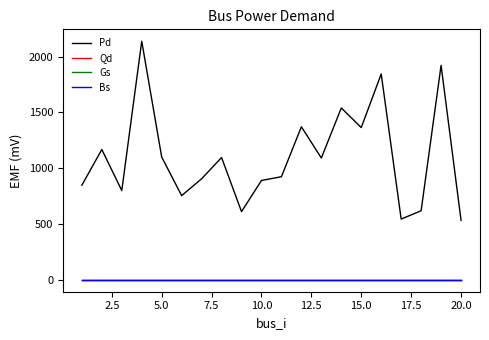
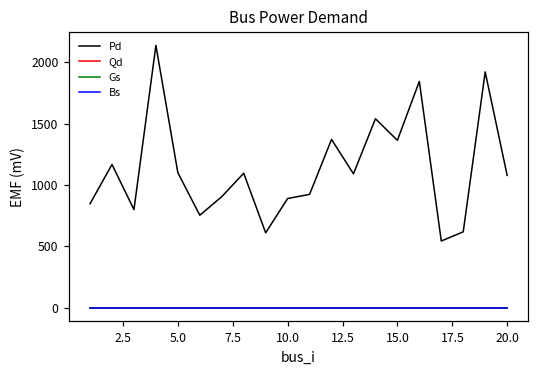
  {
    "Pd": {
      "5.0": 1100,
      "10.0": 890,
      "15.0": 1360,
-     "20.0": 530
+     "20.0": 1080
    },
    "Bs": {
      "5.0": 0,
      "10.0": 0,
      "15.0": 0,
      "20.0": 0
    }
  }
